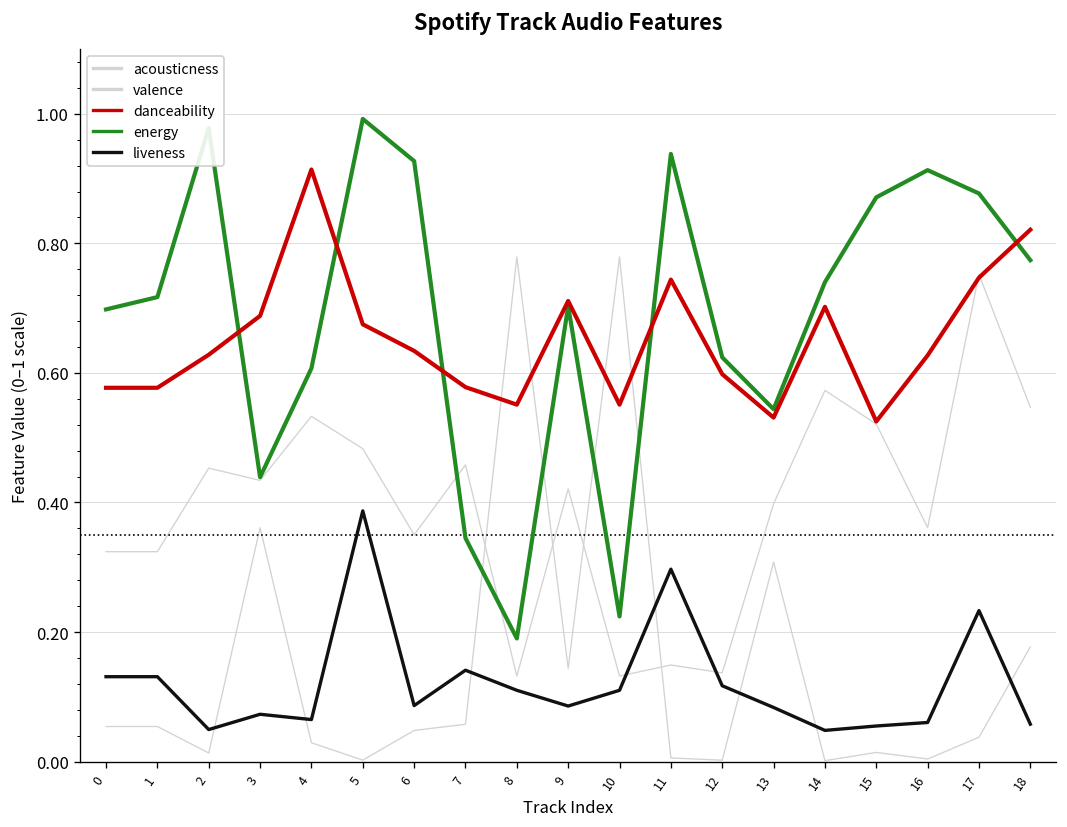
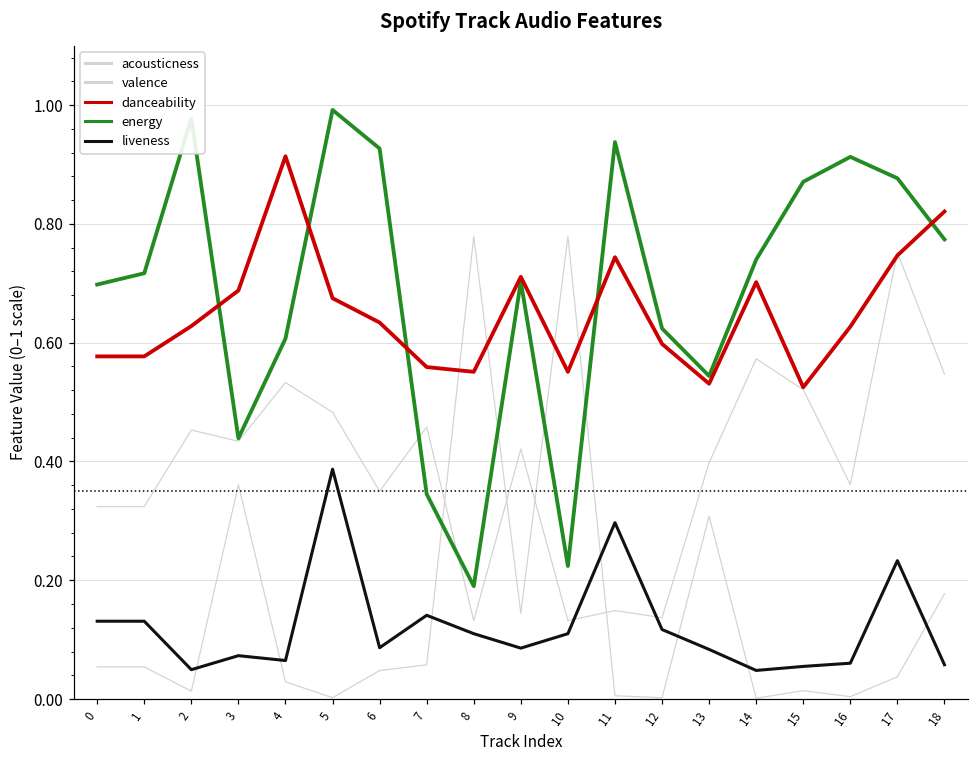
  {
    "danceability": {
      "0": 0.58,
      "1": 0.58,
      "2": 0.63,
      "3": 0.69,
      "4": 0.91,
      "5": 0.68,
      "6": 0.63,
-     "7": 0.58,
+     "7": 0.56,
      "8": 0.55,
      "9": 0.71,
      "10": 0.55,
      "11": 0.74,
      "12": 0.60,
      "13": 0.53,
      "14": 0.70,
      "16": 0.63,
      "17": 0.75,
      "18": 0.82
    },
    "energy": {
      "0": 0.70,
      "1": 0.72,
      "3": 0.44,
      "4": 0.61,
      "5": 0.99,
      "6": 0.93,
      "7": 0.35,
      "8": 0.19,
      "9": 0.70,
      "10": 0.22,
      "11": 0.94,
      "12": 0.62,
      "13": 0.54,
      "14": 0.74,
      "15": 0.87,
      "16": 0.91,
      "17": 0.88,
      "18": 0.77
    },
    "liveness": {
      "0": 0.13,
      "1": 0.13,
      "2": 0.05,
      "3": 0.07,
      "4": 0.06,
      "5": 0.39,
      "6": 0.09,
      "7": 0.14,
      "8": 0.11,
      "9": 0.09,
      "10": 0.11,
      "11": 0.30,
      "12": 0.12,
      "13": 0.08,
      "14": 0.05,
      "15": 0.05,
      "16": 0.06,
      "17": 0.23,
      "18": 0.06
    }
  }
